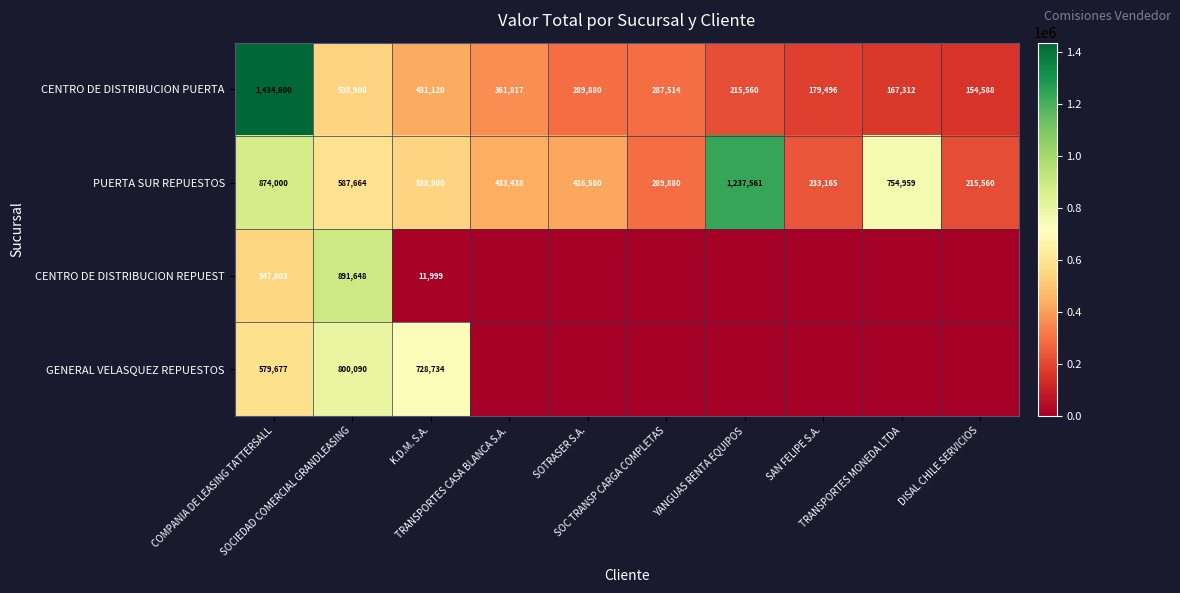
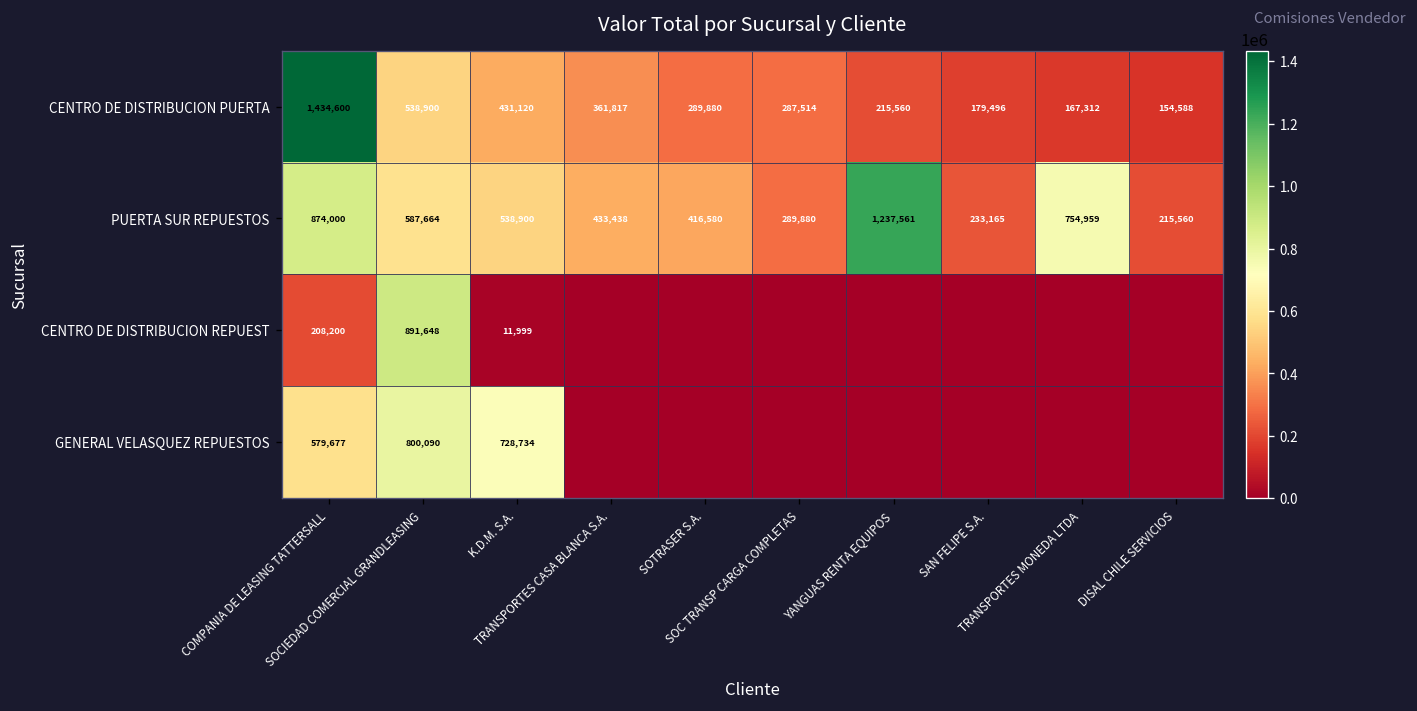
  {
    "CENTRO DE DISTRIBUCION PUERTA": {
      "COMPANIA DE LEASING TATTERSALL": "1,434,600",
      "SOCIEDAD COMERCIAL GRANDLEASING": "538,900",
      "K.D.M. S.A.": "431,120",
      "TRANSPORTES CASA BLANCA S.A.": "361,817",
      "SOTRASER S.A.": "289,880",
      "SOC TRANSP CARGA COMPLETAS": "287,514",
      "YANGUAS RENTA EQUIPOS": "215,560",
      "SAN FELIPE S.A.": "179,496",
      "TRANSPORTES MONEDA LTDA": "167,312",
      "DISAL CHILE SERVICIOS": "154,588"
    },
    "PUERTA SUR REPUESTOS": {
      "COMPANIA DE LEASING TATTERSALL": "874,000",
      "SOCIEDAD COMERCIAL GRANDLEASING": "587,664",
      "K.D.M. S.A.": "538,900",
      "TRANSPORTES CASA BLANCA S.A.": "433,438",
      "SOTRASER S.A.": "416,580",
      "SOC TRANSP CARGA COMPLETAS": "289,880",
      "YANGUAS RENTA EQUIPOS": "1,237,561",
      "SAN FELIPE S.A.": "233,165",
      "TRANSPORTES MONEDA LTDA": "754,959",
      "DISAL CHILE SERVICIOS": "215,560"
    },
    "CENTRO DE DISTRIBUCION REPUEST": {
-     "COMPANIA DE LEASING TATTERSALL": "547,803",
+     "COMPANIA DE LEASING TATTERSALL": "208,200",
      "SOCIEDAD COMERCIAL GRANDLEASING": "891,648",
      "K.D.M. S.A.": "11,999"
    },
    "GENERAL VELASQUEZ REPUESTOS": {
      "COMPANIA DE LEASING TATTERSALL": "579,677",
      "SOCIEDAD COMERCIAL GRANDLEASING": "800,090",
      "K.D.M. S.A.": "728,734"
    }
  }
